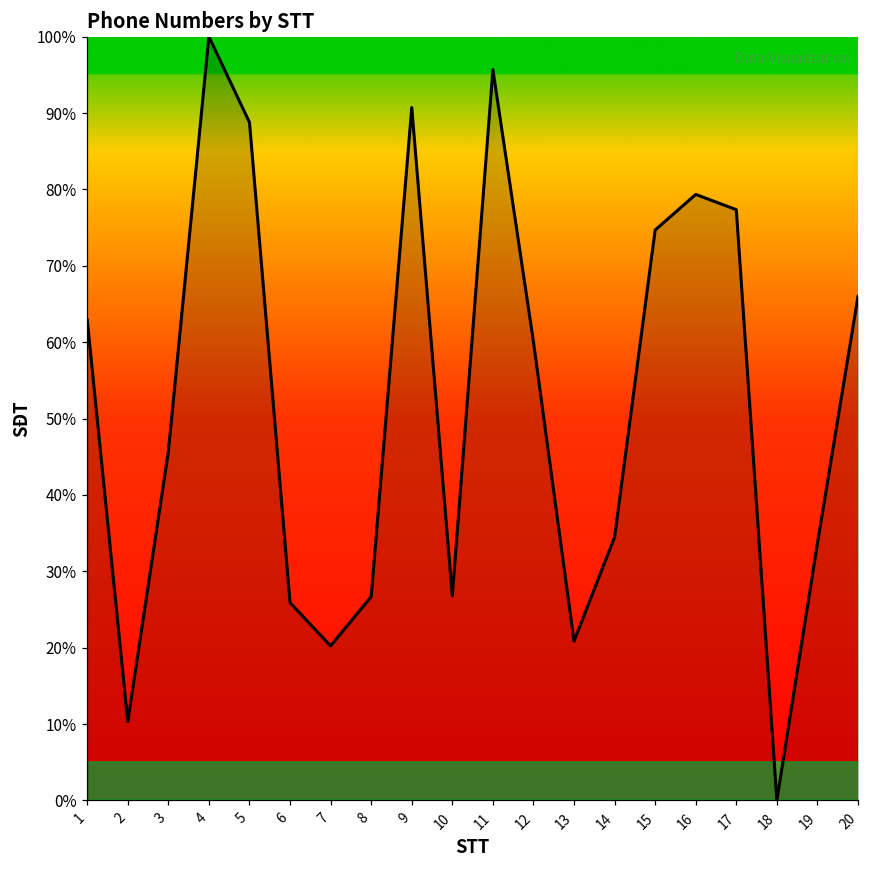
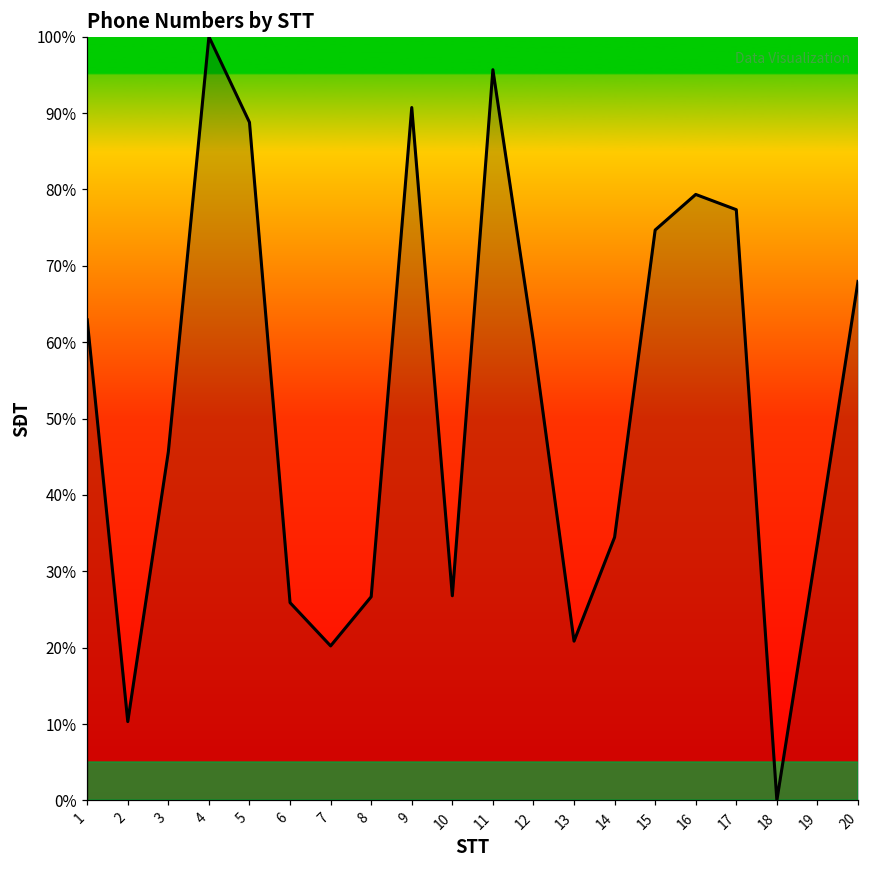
  {
    "1": "63%",
    "2": "10%",
    "3": "46%",
    "4": "100%",
    "5": "89%",
    "6": "26%",
    "7": "20%",
    "8": "27%",
    "9": "91%",
    "10": "27%",
    "11": "96%",
    "12": "60%",
    "13": "21%",
    "14": "34%",
    "15": "75%",
    "16": "79%",
    "17": "77%",
    "19": "34%",
-   "20": "66%"
+   "20": "68%"
  }
